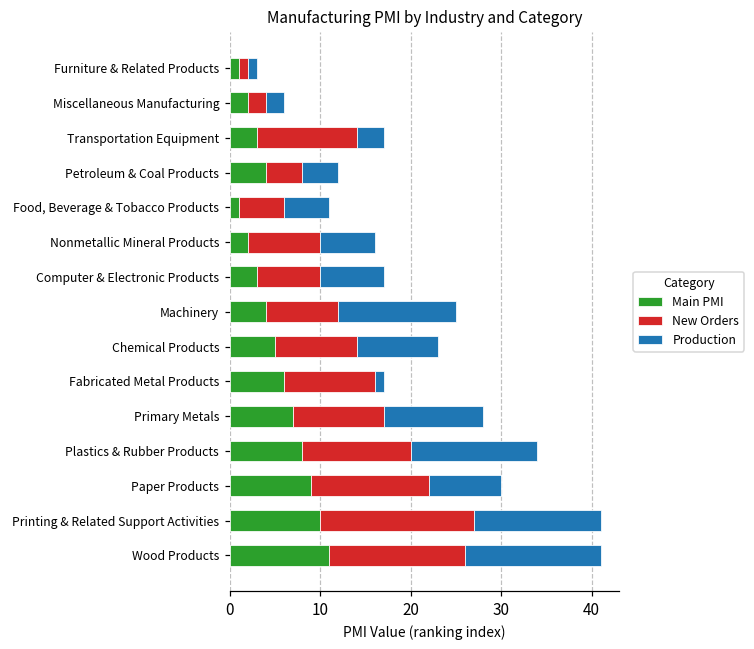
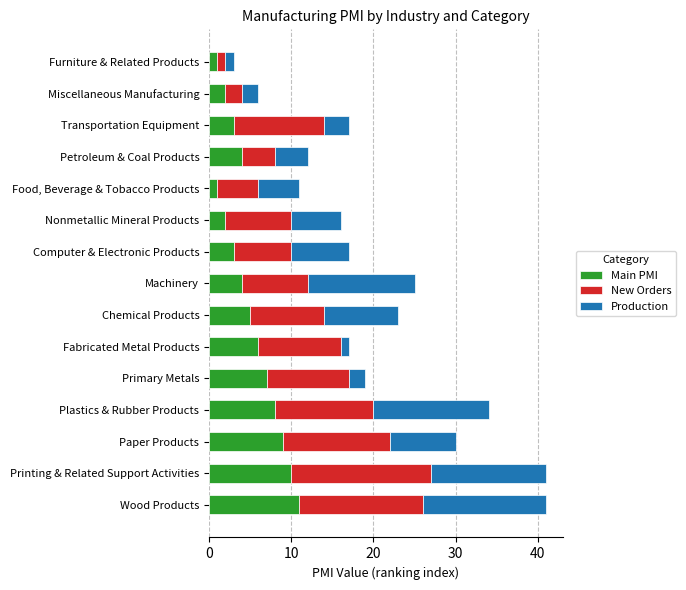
  {
    "Main PMI": {
      "Furniture & Related Products": 1,
      "Miscellaneous Manufacturing": 2,
      "Transportation Equipment": 3,
      "Petroleum & Coal Products": 4,
      "Food, Beverage & Tobacco Products": 1,
      "Nonmetallic Mineral Products": 2,
      "Computer & Electronic Products": 3,
      "Machinery": 4,
      "Chemical Products": 5,
      "Fabricated Metal Products": 6,
      "Primary Metals": 7,
      "Plastics & Rubber Products": 8,
      "Paper Products": 9,
      "Printing & Related Support Activities": 10,
      "Wood Products": 11
    },
    "New Orders": {
      "Furniture & Related Products": 1,
      "Miscellaneous Manufacturing": 2,
      "Transportation Equipment": 11,
      "Petroleum & Coal Products": 4,
      "Food, Beverage & Tobacco Products": 5,
      "Nonmetallic Mineral Products": 8,
      "Computer & Electronic Products": 7,
      "Machinery": 8,
      "Chemical Products": 9,
      "Fabricated Metal Products": 10,
      "Primary Metals": 10,
      "Plastics & Rubber Products": 12,
      "Paper Products": 13,
      "Printing & Related Support Activities": 17,
      "Wood Products": 15
    },
    "Production": {
      "Furniture & Related Products": 1,
      "Miscellaneous Manufacturing": 2,
      "Transportation Equipment": 3,
      "Petroleum & Coal Products": 4,
      "Food, Beverage & Tobacco Products": 5,
      "Nonmetallic Mineral Products": 6,
      "Computer & Electronic Products": 7,
      "Machinery": 13,
      "Chemical Products": 9,
      "Fabricated Metal Products": 1,
-     "Primary Metals": 11,
+     "Primary Metals": 2,
      "Plastics & Rubber Products": 14,
      "Paper Products": 8,
      "Printing & Related Support Activities": 14,
      "Wood Products": 15
    }
  }
